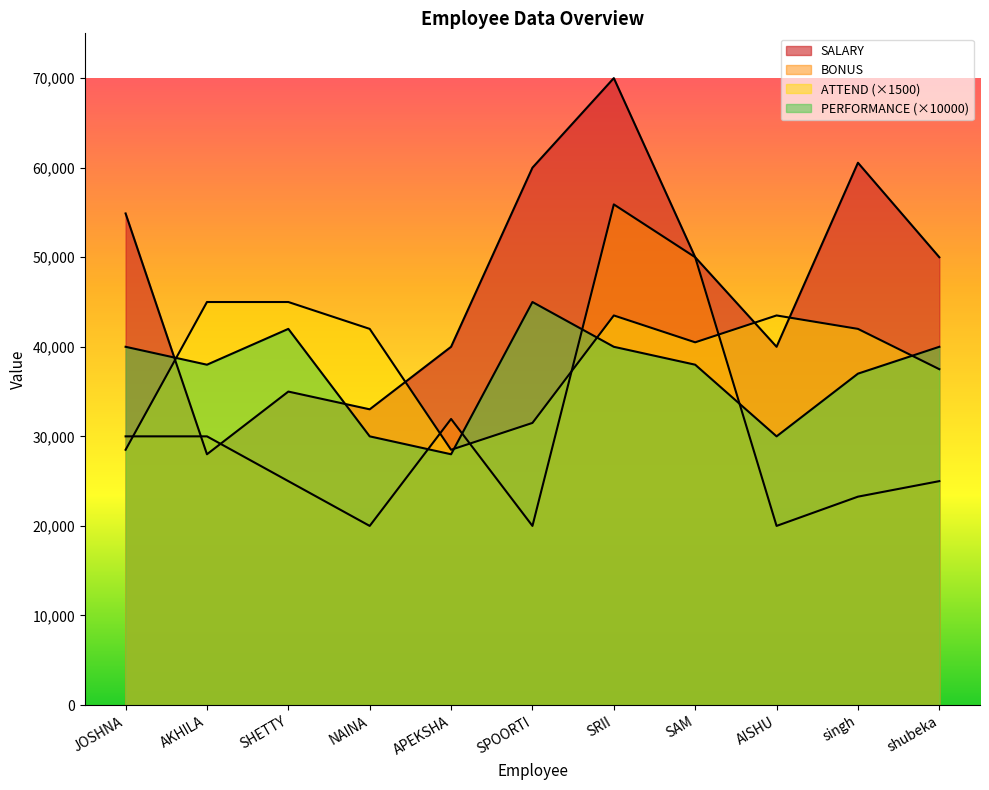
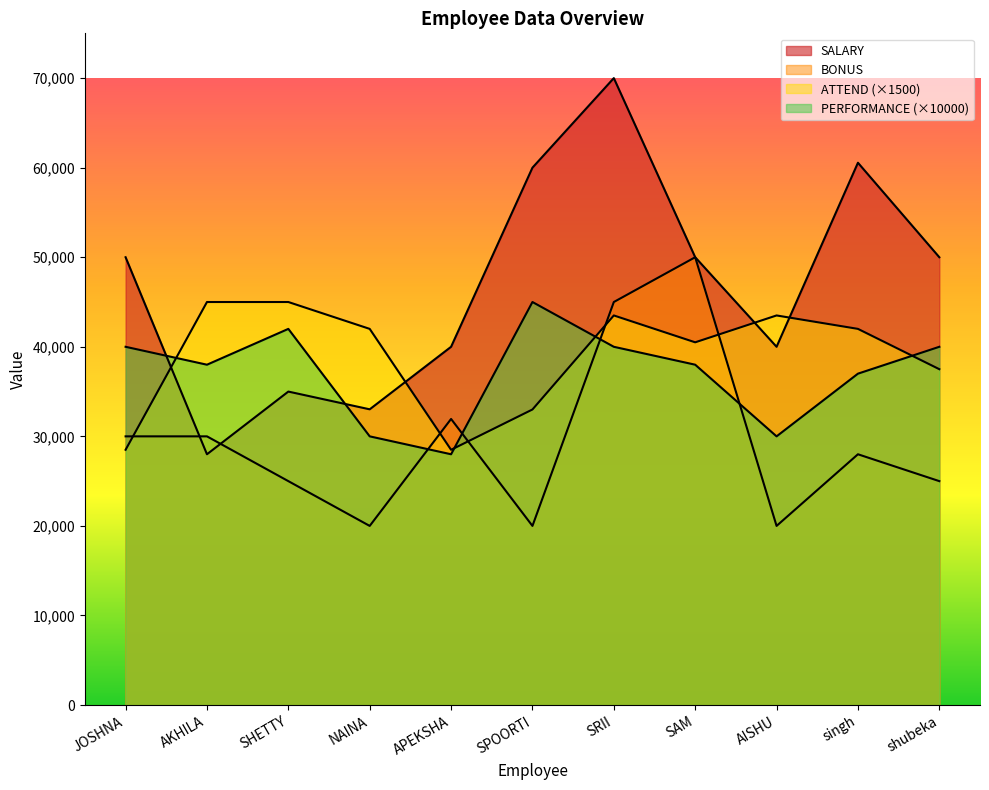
  {
    "SALARY": {
-     "JOSHNA": "55,000",
+     "JOSHNA": "50,000",
      "AKHILA": "28,000",
      "SHETTY": "35,000",
      "NAINA": "33,000",
      "APEKSHA": "40,000",
      "SPOORTI": "60,000",
      "SRII": "70,000",
      "AISHU": "40,000",
      "singh": "61,000",
      "shubeka": "50,000"
    },
    "BONUS": {
      "JOSHNA": "30,000",
      "AKHILA": "30,000",
      "SHETTY": "25,000",
      "NAINA": "20,000",
      "APEKSHA": "32,000",
      "SPOORTI": "20,000",
-     "SRII": "56,000",
+     "SRII": "45,000",
      "AISHU": "20,000",
-     "singh": "23,000",
+     "singh": "28,000",
      "shubeka": "25,000"
    },
    "ATTEND (×1500)": {
      "JOSHNA": "29,000",
      "AKHILA": "45,000",
      "SHETTY": "45,000",
      "NAINA": "42,000",
      "APEKSHA": "29,000",
-     "SPOORTI": "32,000",
+     "SPOORTI": "33,000",
      "SRII": "44,000",
      "SAM": "41,000",
      "AISHU": "44,000",
      "singh": "42,000",
      "shubeka": "38,000"
    },
    "PERFORMANCE (×10000)": {
      "JOSHNA": "40,000",
      "AKHILA": "38,000",
      "SHETTY": "42,000",
      "NAINA": "30,000",
      "APEKSHA": "28,000",
      "SPOORTI": "45,000",
      "SRII": "40,000",
      "SAM": "38,000",
      "AISHU": "30,000",
      "singh": "37,000",
      "shubeka": "40,000"
    }
  }
